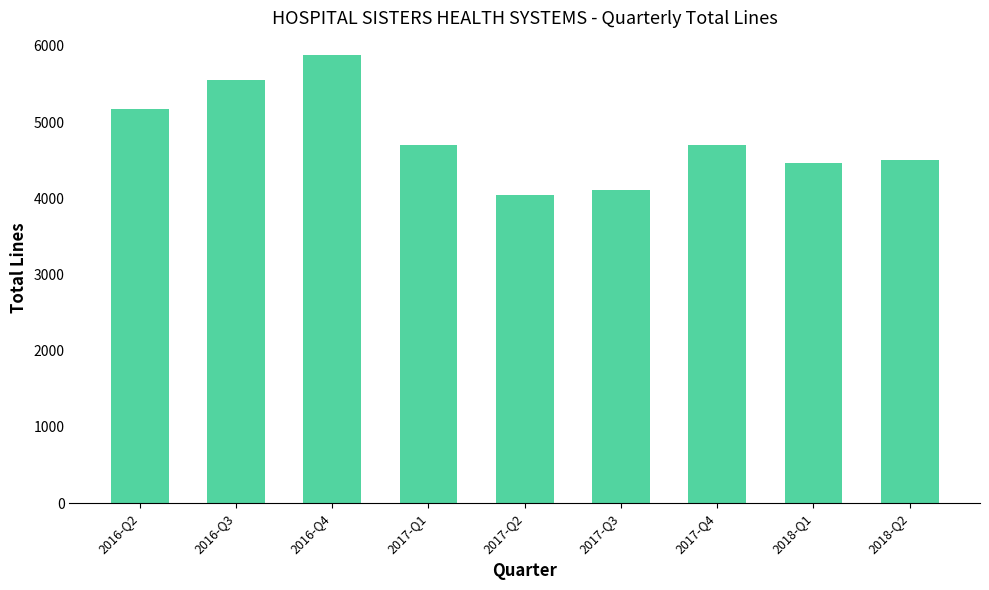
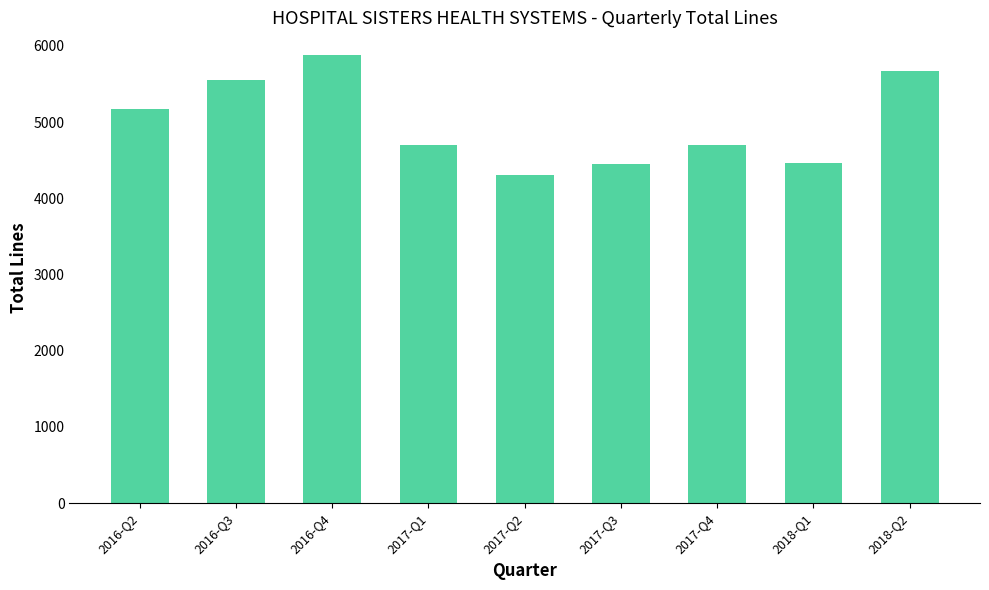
  {
    "2016-Q2": 5200,
    "2016-Q3": 5600,
    "2016-Q4": 5900,
    "2017-Q1": 4700,
-   "2017-Q2": 4000,
-   "2017-Q3": 4100,
+   "2017-Q2": 4300,
+   "2017-Q3": 4500,
    "2017-Q4": 4700,
    "2018-Q1": 4500,
-   "2018-Q2": 4500
+   "2018-Q2": 5700
  }
